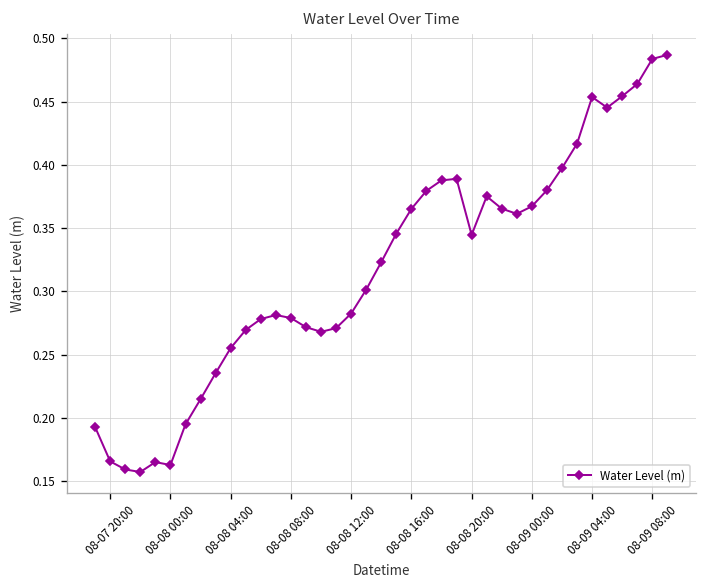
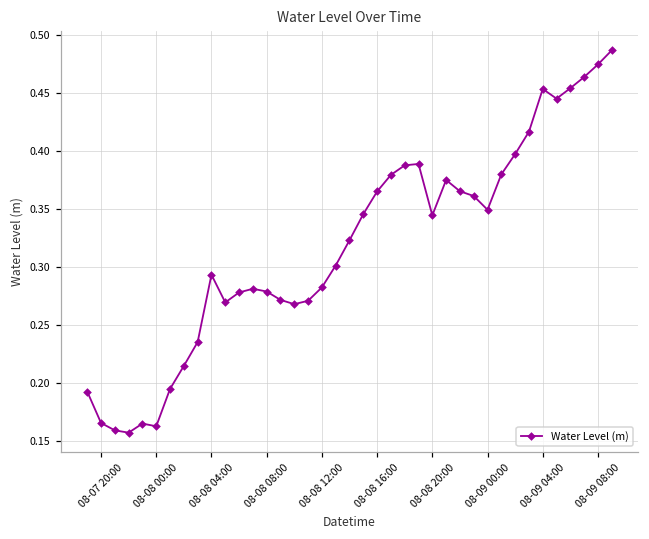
  {
    "08-07 20:00": 0.166,
    "08-08 00:00": 0.163,
-   "08-08 04:00": 0.255,
+   "08-08 04:00": 0.293,
    "08-08 08:00": 0.279,
    "08-08 12:00": 0.283,
    "08-08 16:00": 0.365,
    "08-08 20:00": 0.345,
-   "08-09 00:00": 0.367,
+   "08-09 00:00": 0.349,
    "08-09 04:00": 0.454,
-   "08-09 08:00": 0.484
+   "08-09 08:00": 0.475
  }
